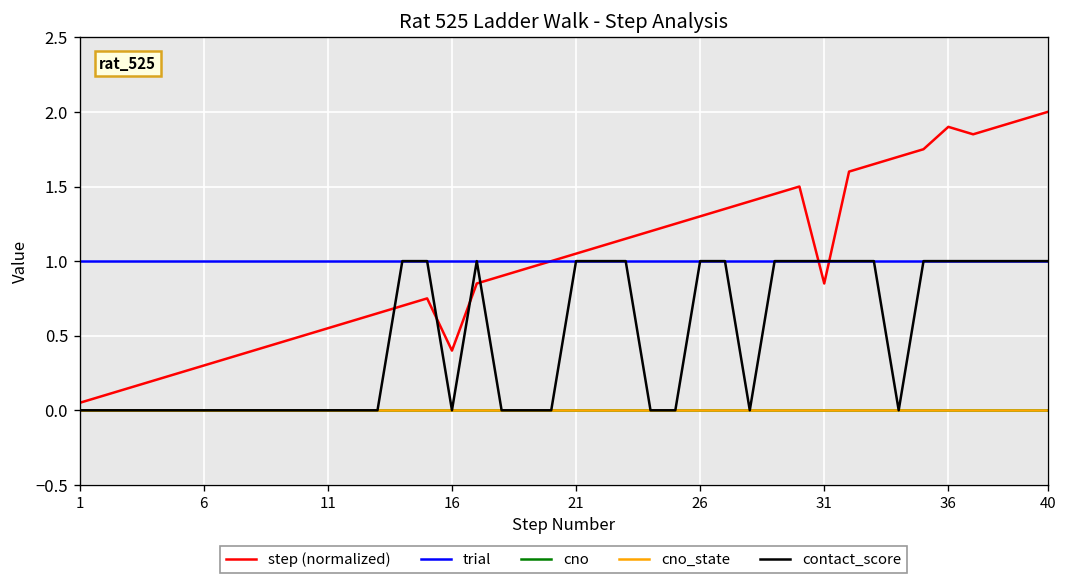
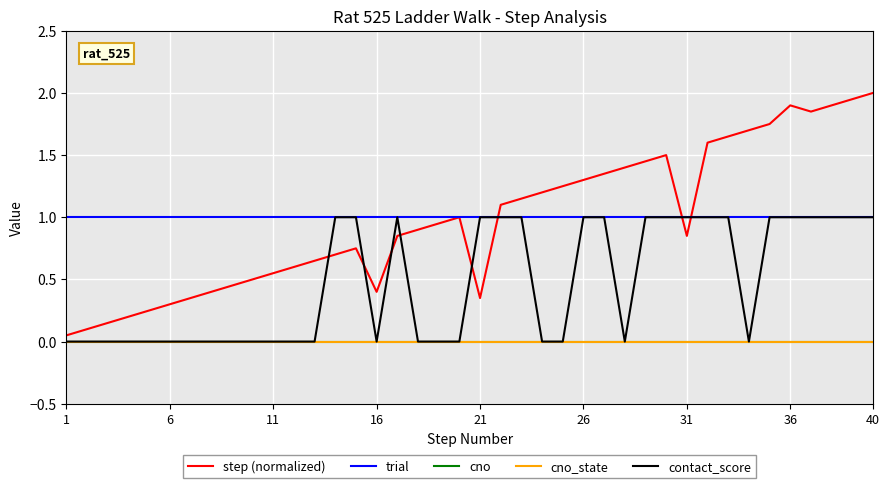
  {
    "step (normalized)": {
      "1": 0.05,
      "6": 0.30,
      "11": 0.55,
      "16": 0.40,
-     "21": 1.05,
+     "21": 0.35,
      "26": 1.30,
      "31": 0.85,
      "36": 1.90,
      "40": 2.00
    },
    "trial": {
      "1": 1.00,
      "6": 1.00,
      "11": 1.00,
      "16": 1.00
    },
    "cno_state": {
      "21": 0.00,
      "26": 0.00,
      "31": 0.00,
      "36": 0.00,
      "40": 0.00
    }
  }
